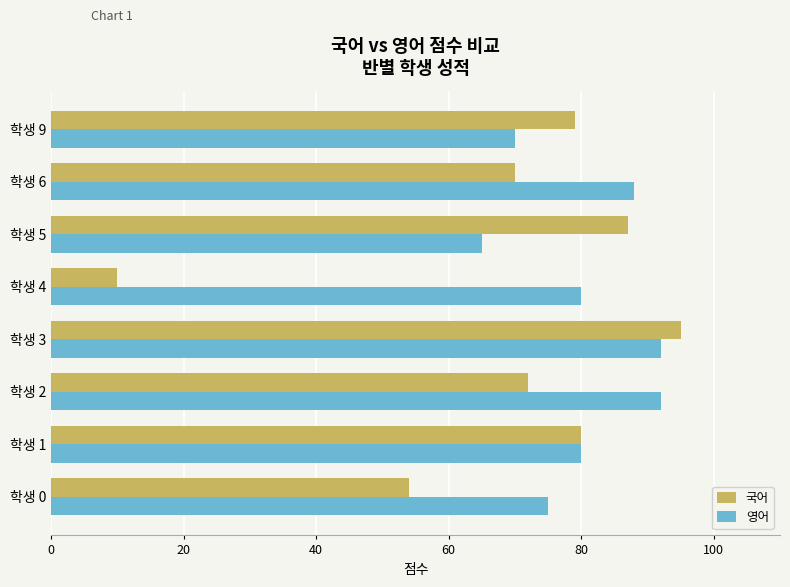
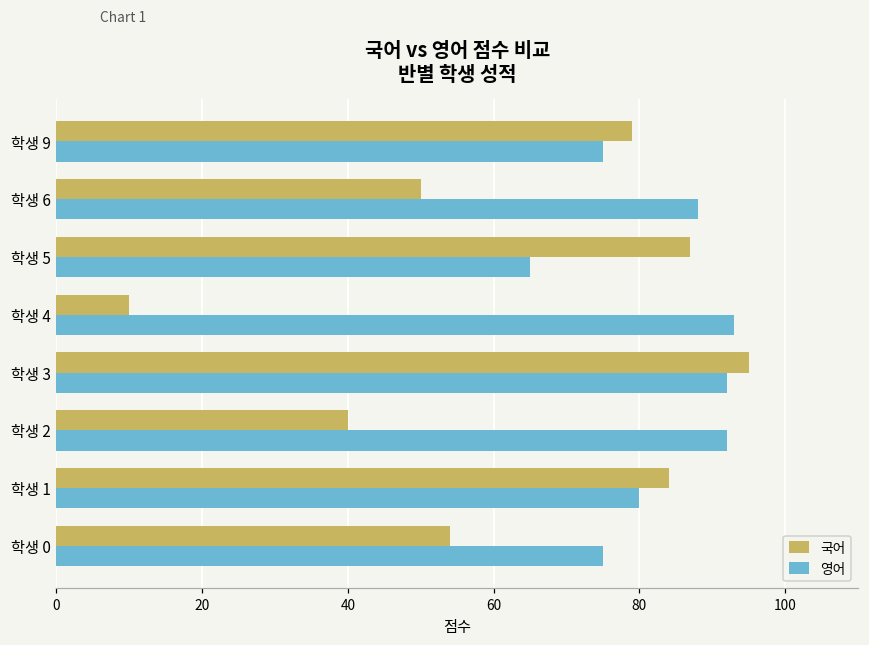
  {
    "국어": {
      "학생 9": 79,
-     "학생 6": 70,
+     "학생 6": 50,
      "학생 5": 87,
      "학생 4": 10,
      "학생 3": 95,
-     "학생 2": 72,
-     "학생 1": 80,
+     "학생 2": 40,
+     "학생 1": 84,
      "학생 0": 54
    },
    "영어": {
-     "학생 9": 70,
+     "학생 9": 75,
      "학생 6": 88,
      "학생 5": 65,
-     "학생 4": 80,
+     "학생 4": 93,
      "학생 3": 92,
      "학생 2": 92,
      "학생 1": 80,
      "학생 0": 75
    }
  }
